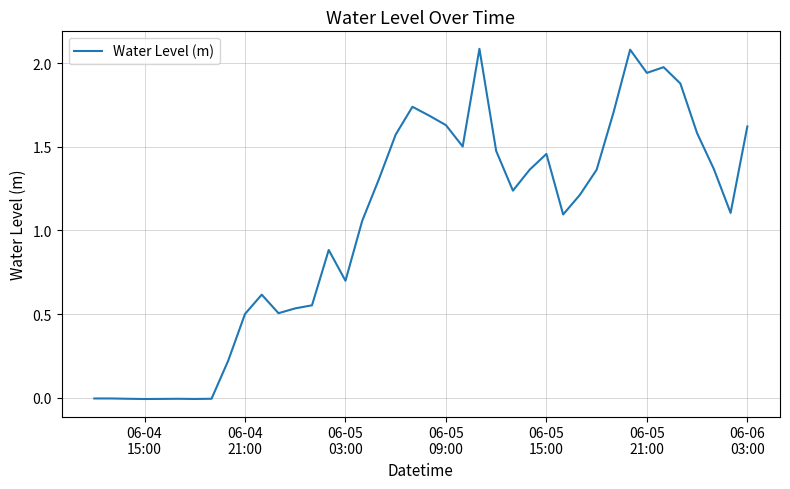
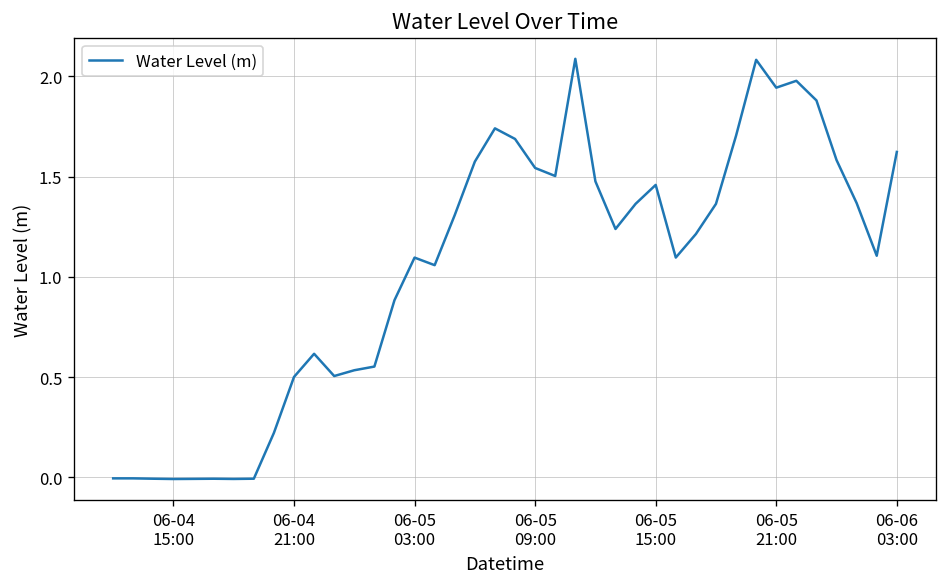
  {
    "06-04 15:00": -0.01,
    "06-04 21:00": 0.50,
-   "06-05 03:00": 0.70,
-   "06-05 09:00": 1.63,
+   "06-05 03:00": 1.10,
+   "06-05 09:00": 1.54,
    "06-05 15:00": 1.46,
    "06-05 21:00": 1.94,
    "06-06 03:00": 1.62
  }
